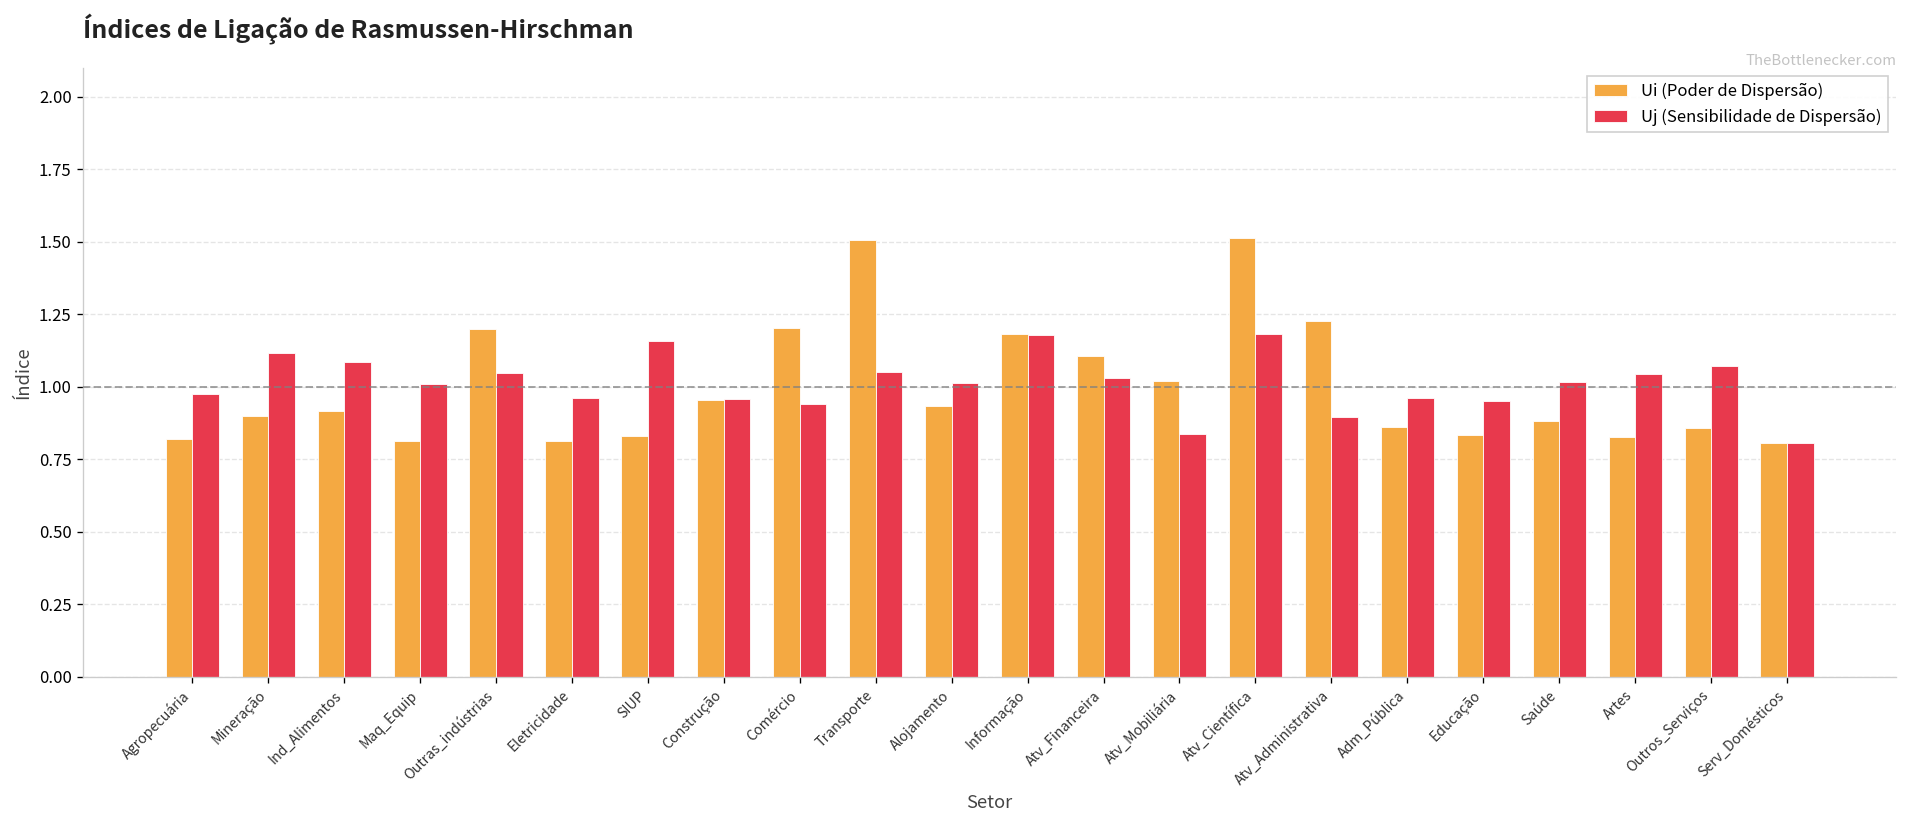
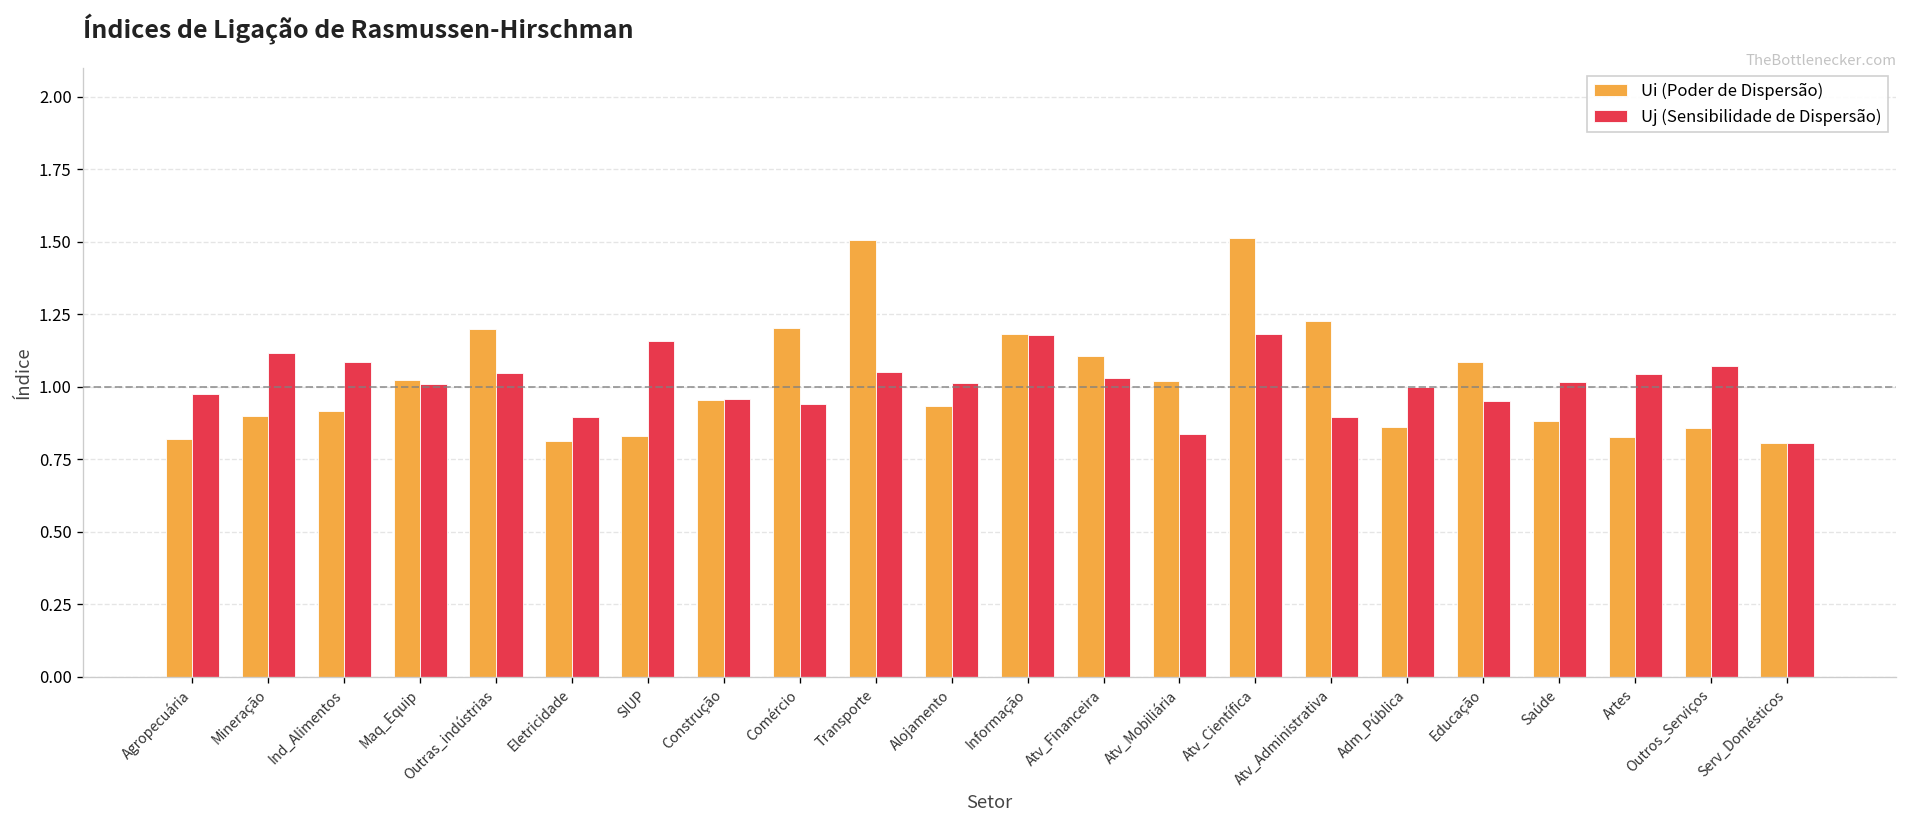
  {
    "Ui (Poder de Dispersão)": {
      "Agropecuária": 0.82,
      "Mineração": 0.90,
      "Ind_Alimentos": 0.92,
-     "Maq_Equip": 0.81,
+     "Maq_Equip": 1.03,
      "Outras_indústrias": 1.20,
      "Eletricidade": 0.81,
      "SIUP": 0.83,
      "Construção": 0.95,
      "Comércio": 1.20,
      "Transporte": 1.51,
      "Alojamento": 0.93,
      "Informação": 1.18,
      "Atv_Financeira": 1.10,
      "Atv_Mobiliária": 1.02,
      "Atv_Científica": 1.51,
      "Atv_Administrativa": 1.23,
      "Adm_Pública": 0.86,
-     "Educação": 0.83,
+     "Educação": 1.09,
      "Saúde": 0.88,
      "Artes": 0.83,
      "Outros_Serviços": 0.86,
      "Serv_Domésticos": 0.80
    },
    "Uj (Sensibilidade de Dispersão)": {
      "Agropecuária": 0.98,
      "Mineração": 1.12,
      "Ind_Alimentos": 1.08,
      "Maq_Equip": 1.01,
      "Outras_indústrias": 1.05,
-     "Eletricidade": 0.96,
+     "Eletricidade": 0.90,
      "SIUP": 1.16,
      "Construção": 0.96,
      "Comércio": 0.94,
      "Transporte": 1.05,
      "Alojamento": 1.01,
      "Informação": 1.18,
      "Atv_Financeira": 1.03,
      "Atv_Mobiliária": 0.84,
      "Atv_Científica": 1.18,
      "Atv_Administrativa": 0.90,
-     "Adm_Pública": 0.96,
+     "Adm_Pública": 1.00,
      "Educação": 0.95,
      "Saúde": 1.02,
      "Artes": 1.05,
      "Outros_Serviços": 1.07,
      "Serv_Domésticos": 0.80
    }
  }
